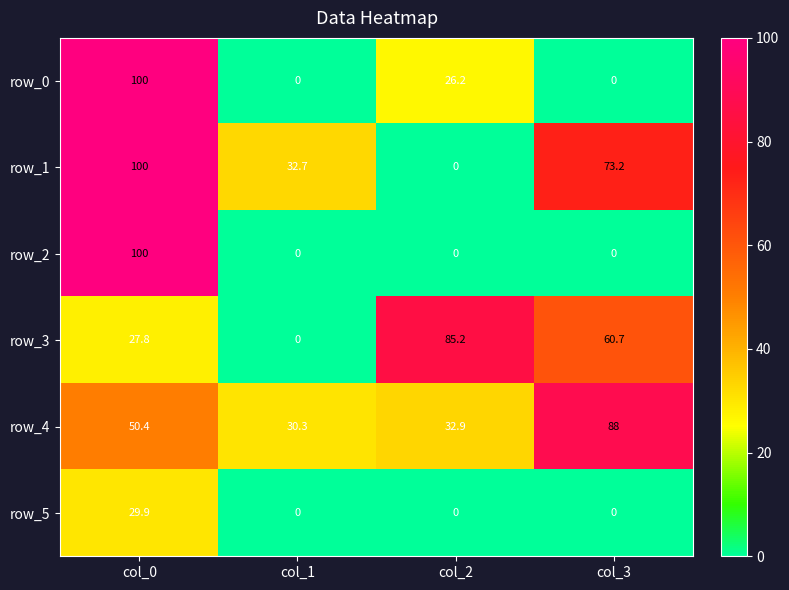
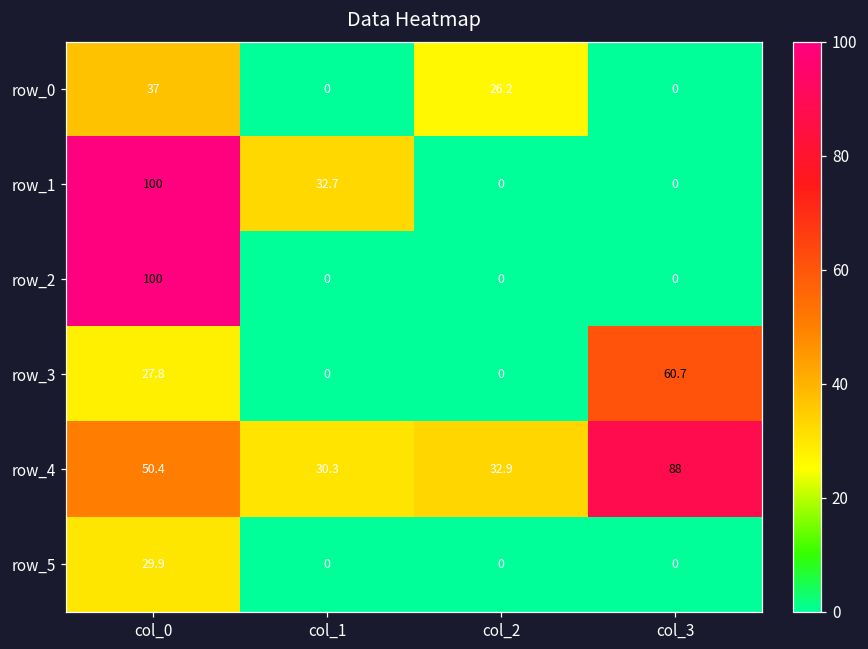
  {
    "row_0": {
-     "col_0": 100,
+     "col_0": 37,
      "col_1": 0,
      "col_2": 26.2,
      "col_3": 0
    },
    "row_1": {
      "col_0": 100,
      "col_1": 32.7,
      "col_2": 0,
-     "col_3": 73.2
+     "col_3": 0
    },
    "row_2": {
      "col_0": 100,
      "col_1": 0,
      "col_2": 0,
      "col_3": 0
    },
    "row_3": {
      "col_0": 27.8,
      "col_1": 0,
-     "col_2": 85.2,
+     "col_2": 0,
      "col_3": 60.7
    },
    "row_4": {
      "col_0": 50.4,
      "col_1": 30.3,
      "col_2": 32.9,
      "col_3": 88
    },
    "row_5": {
      "col_0": 29.9,
      "col_1": 0,
      "col_2": 0,
      "col_3": 0
    }
  }
